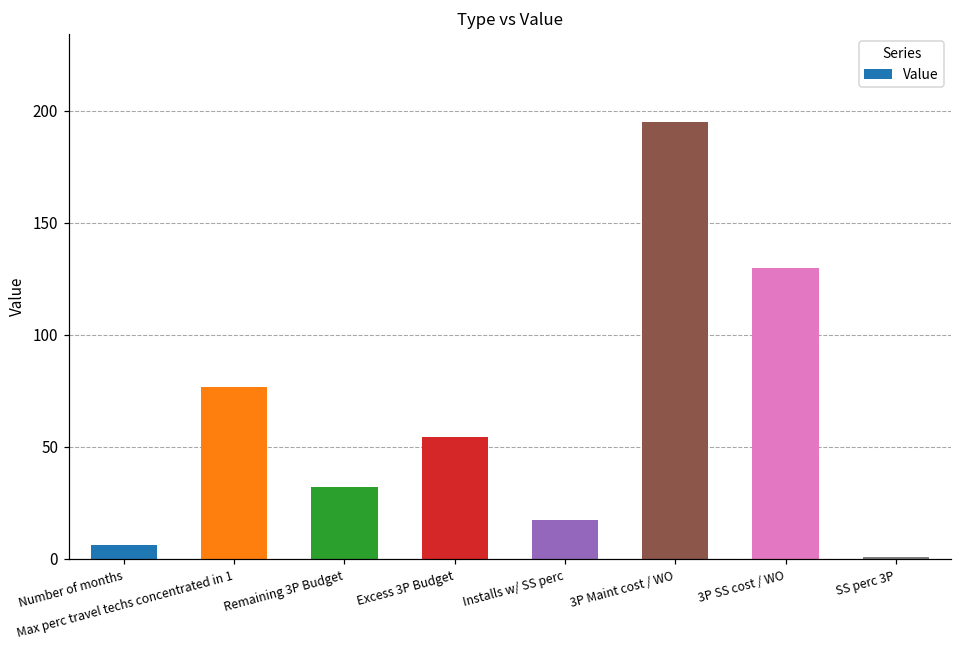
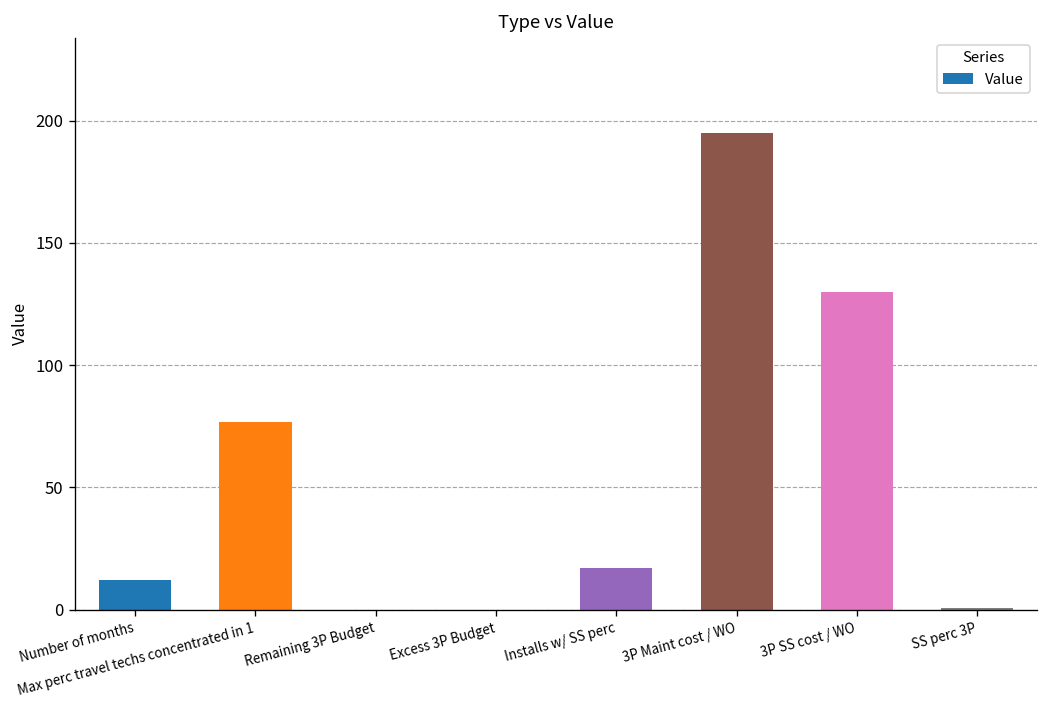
  {
-   "Number of months": 6,
+   "Number of months": 12,
    "Max perc travel techs concentrated in 1": 77,
-   "Remaining 3P Budget": 32,
-   "Excess 3P Budget": 55,
+   "Remaining 3P Budget": 0,
+   "Excess 3P Budget": 0,
    "Installs w/ SS perc": 17,
    "3P Maint cost / WO": 195,
    "3P SS cost / WO": 130
  }
